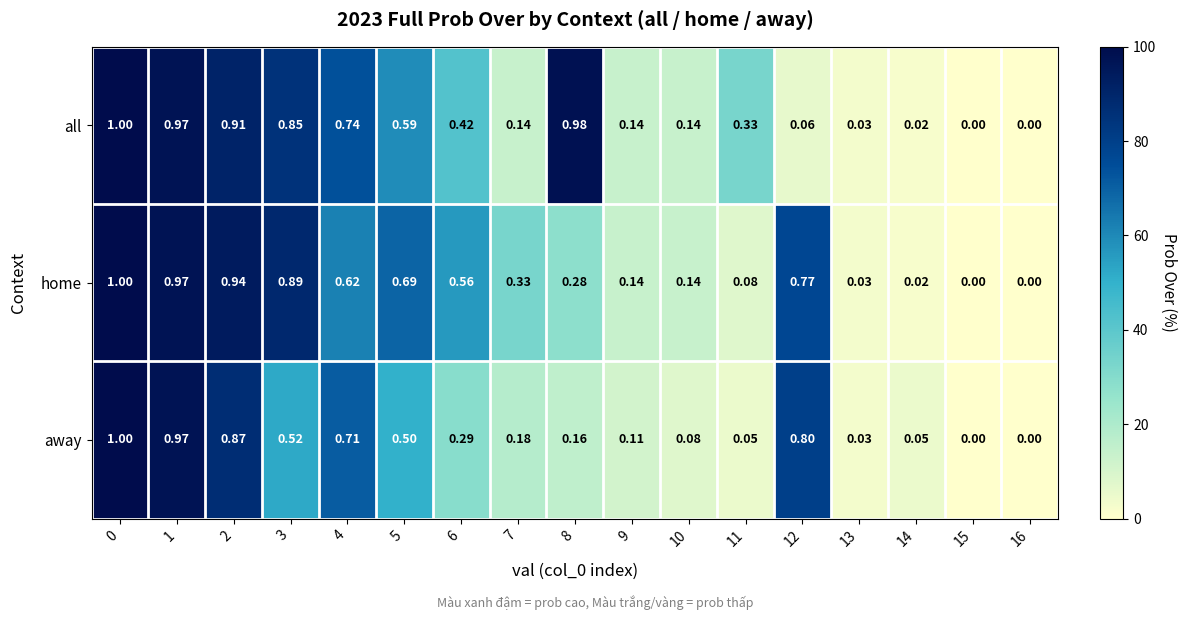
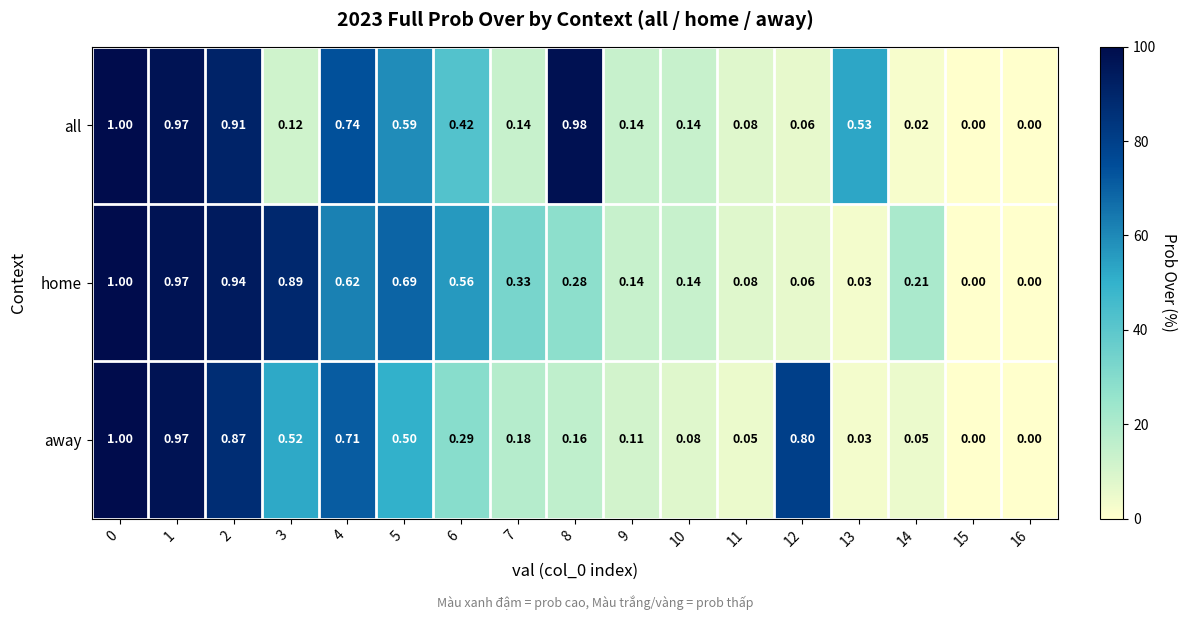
  {
    "all": {
      "0": 1.00,
      "1": 0.97,
      "2": 0.91,
-     "3": 0.85,
+     "3": 0.12,
      "4": 0.74,
      "5": 0.59,
      "6": 0.42,
      "7": 0.14,
      "8": 0.98,
      "9": 0.14,
      "10": 0.14,
-     "11": 0.33,
+     "11": 0.08,
      "12": 0.06,
-     "13": 0.03,
+     "13": 0.53,
      "14": 0.02,
      "15": 0.00,
      "16": 0.00
    },
    "home": {
      "0": 1.00,
      "1": 0.97,
      "2": 0.94,
      "3": 0.89,
      "4": 0.62,
      "5": 0.69,
      "6": 0.56,
      "7": 0.33,
      "8": 0.28,
      "9": 0.14,
      "10": 0.14,
      "11": 0.08,
-     "12": 0.77,
+     "12": 0.06,
      "13": 0.03,
-     "14": 0.02,
+     "14": 0.21,
      "15": 0.00,
      "16": 0.00
    },
    "away": {
      "0": 1.00,
      "1": 0.97,
      "2": 0.87,
      "3": 0.52,
      "4": 0.71,
      "5": 0.50,
      "6": 0.29,
      "7": 0.18,
      "8": 0.16,
      "9": 0.11,
      "10": 0.08,
      "11": 0.05,
      "12": 0.80,
      "13": 0.03,
      "14": 0.05,
      "15": 0.00,
      "16": 0.00
    }
  }
